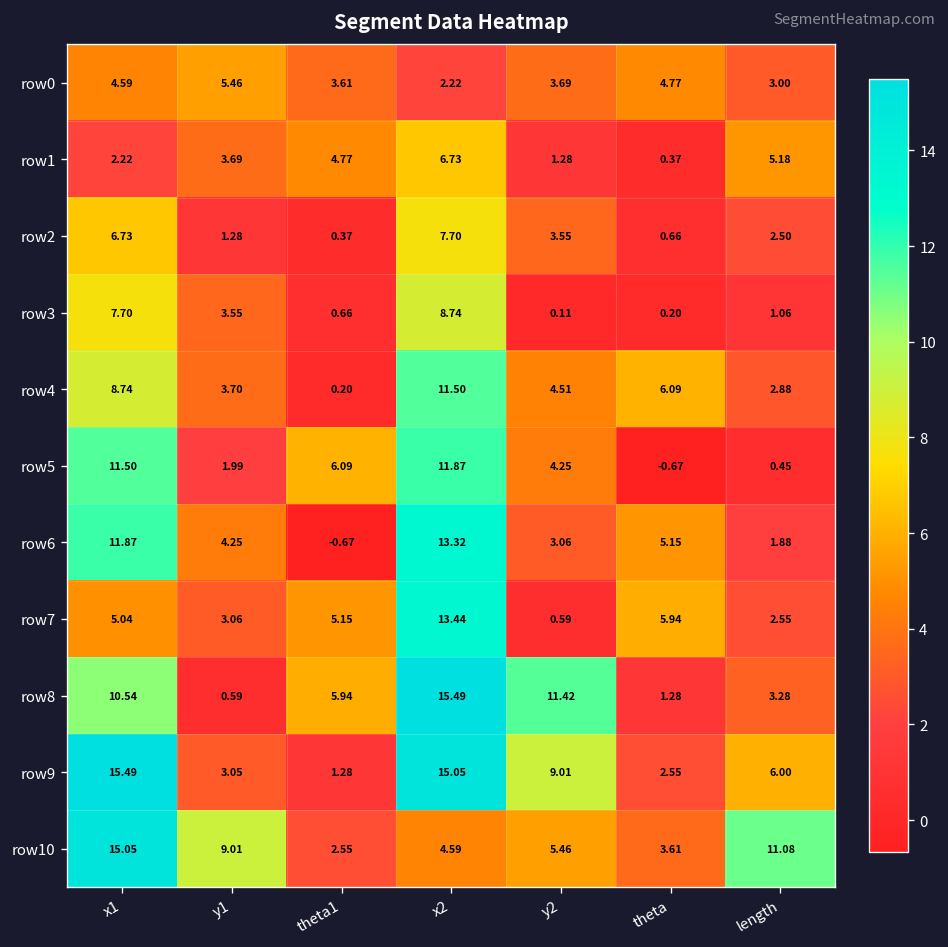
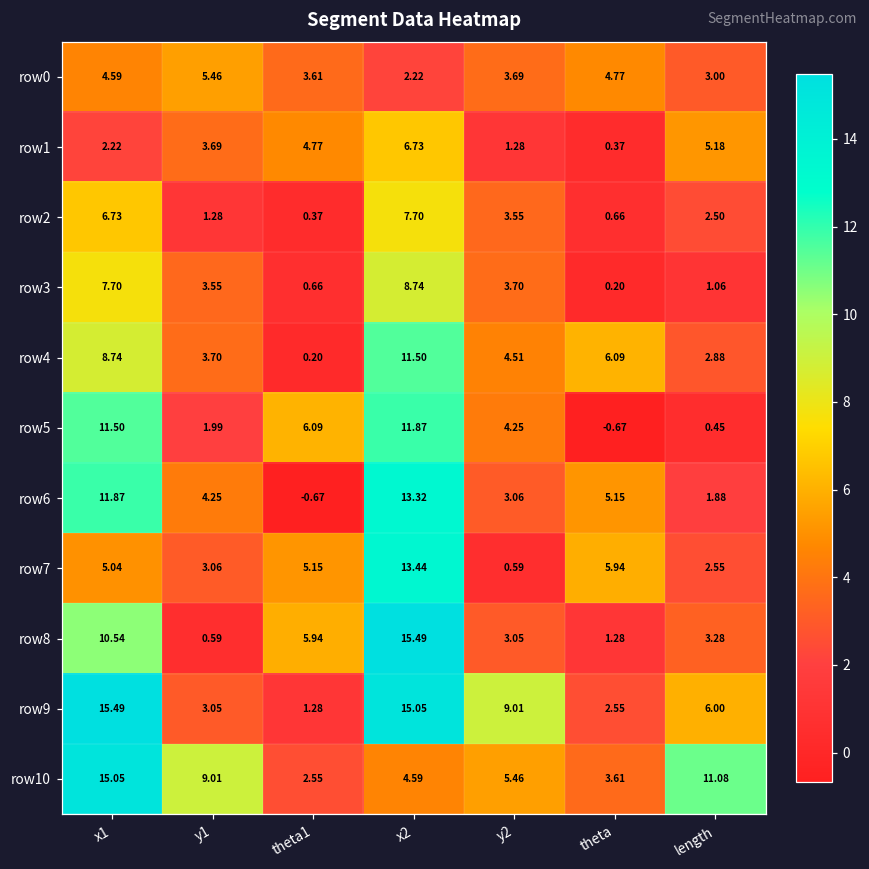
  {
    "row0": {
      "x1": 4.59,
      "y1": 5.46,
      "theta1": 3.61,
      "x2": 2.22,
      "y2": 3.69,
      "theta": 4.77,
      "length": 3.00
    },
    "row1": {
      "x1": 2.22,
      "y1": 3.69,
      "theta1": 4.77,
      "x2": 6.73,
      "y2": 1.28,
      "theta": 0.37,
      "length": 5.18
    },
    "row2": {
      "x1": 6.73,
      "y1": 1.28,
      "theta1": 0.37,
      "x2": 7.70,
      "y2": 3.55,
      "theta": 0.66,
      "length": 2.50
    },
    "row3": {
      "x1": 7.70,
      "y1": 3.55,
      "theta1": 0.66,
      "x2": 8.74,
-     "y2": 0.11,
+     "y2": 3.70,
      "theta": 0.20,
      "length": 1.06
    },
    "row4": {
      "x1": 8.74,
      "y1": 3.70,
      "theta1": 0.20,
      "x2": 11.50,
      "y2": 4.51,
      "theta": 6.09,
      "length": 2.88
    },
    "row5": {
      "x1": 11.50,
      "y1": 1.99,
      "theta1": 6.09,
      "x2": 11.87,
      "y2": 4.25,
      "theta": -0.67,
      "length": 0.45
    },
    "row6": {
      "x1": 11.87,
      "y1": 4.25,
      "theta1": -0.67,
      "x2": 13.32,
      "y2": 3.06,
      "theta": 5.15,
      "length": 1.88
    },
    "row7": {
      "x1": 5.04,
      "y1": 3.06,
      "theta1": 5.15,
      "x2": 13.44,
      "y2": 0.59,
      "theta": 5.94,
      "length": 2.55
    },
    "row8": {
      "x1": 10.54,
      "y1": 0.59,
      "theta1": 5.94,
      "x2": 15.49,
-     "y2": 11.42,
+     "y2": 3.05,
      "theta": 1.28,
      "length": 3.28
    },
    "row9": {
      "x1": 15.49,
      "y1": 3.05,
      "theta1": 1.28,
      "x2": 15.05,
      "y2": 9.01,
      "theta": 2.55,
      "length": 6.00
    },
    "row10": {
      "x1": 15.05,
      "y1": 9.01,
      "theta1": 2.55,
      "x2": 4.59,
      "y2": 5.46,
      "theta": 3.61,
      "length": 11.08
    }
  }
